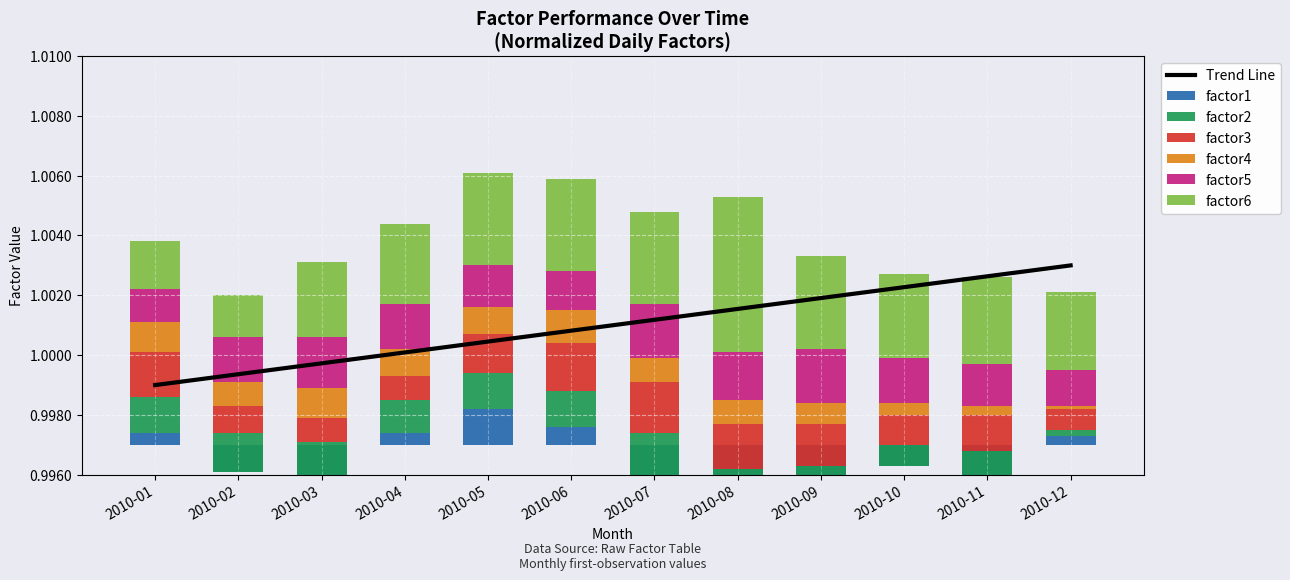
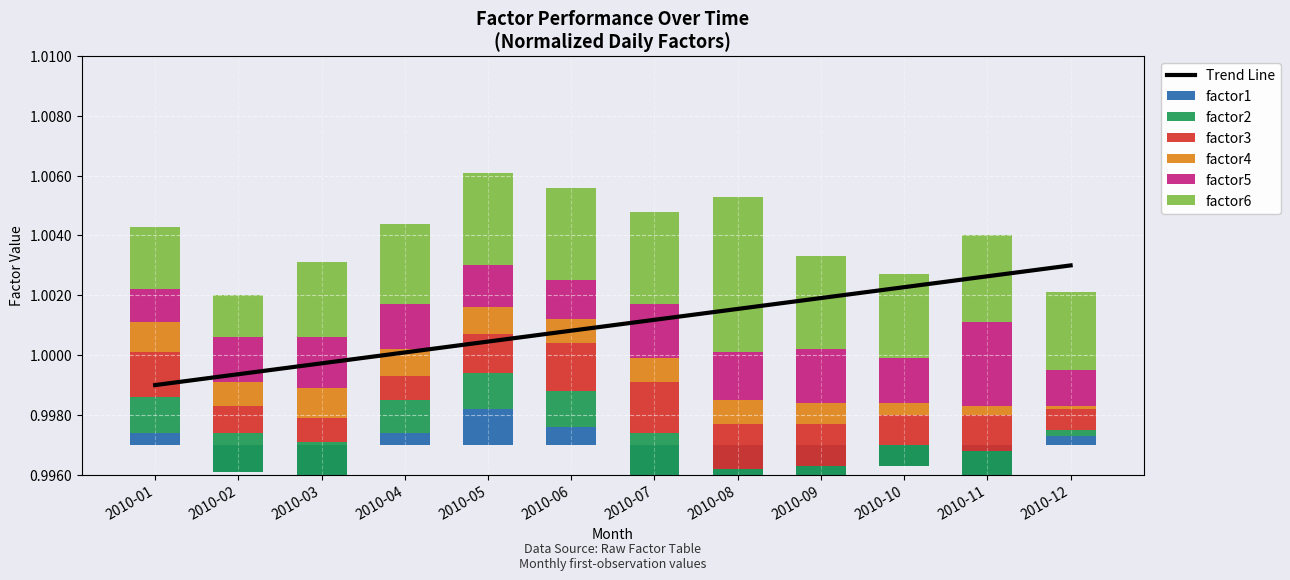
  {
    "Trend Line": {
      "2010-01": 0.9990,
      "2010-02": 0.9994,
      "2010-03": 0.9997,
      "2010-04": 1.0001,
      "2010-05": 1.0005,
      "2010-06": 1.0008,
      "2010-07": 1.0012,
      "2010-08": 1.0015,
      "2010-09": 1.0019,
      "2010-10": 1.0023,
      "2010-11": 1.0026,
      "2010-12": 1.0030
    },
    "factor1": {
      "2010-01": 0.9974,
      "2010-02": 0.9961,
      "2010-04": 0.9974,
      "2010-05": 0.9982,
      "2010-06": 0.9976,
      "2010-10": -0.0007,
      "2010-11": 0.9960,
      "2010-12": 0.9973
    },
    "factor2": {
      "2010-01": 0.0012,
      "2010-02": 0.0013,
      "2010-03": 0.0019,
      "2010-04": 0.0011,
      "2010-05": 0.0012,
      "2010-06": 0.0012,
      "2010-07": 0.0022,
      "2010-10": 0.0007,
      "2010-12": 0.0002
    },
    "factor4": {
      "2010-01": 0.0010,
      "2010-02": 0.0008,
      "2010-03": 0.0010,
      "2010-04": 0.0009,
      "2010-05": 0.0009,
-     "2010-06": 0.0011,
+     "2010-06": 0.0008,
      "2010-07": 0.0008,
      "2010-08": 0.0008,
      "2010-09": 0.0007,
      "2010-10": 0.0004,
      "2010-11": 0.0003,
      "2010-12": 0.0001
    },
    "factor5": {
      "2010-01": 0.0011,
      "2010-02": 0.0015,
      "2010-03": 0.0017,
      "2010-04": 0.0015,
      "2010-05": 0.0014,
      "2010-06": 0.0013,
      "2010-07": 0.0018,
      "2010-08": 0.0016,
      "2010-09": 0.0018,
      "2010-10": 0.0015,
-     "2010-11": 0.0014,
+     "2010-11": 0.0028,
      "2010-12": 0.0012
    },
    "factor6": {
-     "2010-01": 0.0016,
+     "2010-01": 0.0021,
      "2010-02": 0.0014,
      "2010-03": 0.0025,
      "2010-04": 0.0027,
      "2010-05": 0.0031,
      "2010-06": 0.0031,
      "2010-07": 0.0031,
      "2010-08": 0.0052,
      "2010-09": 0.0031,
      "2010-10": 0.0028,
      "2010-11": 0.0029,
      "2010-12": 0.0026
    }
  }
